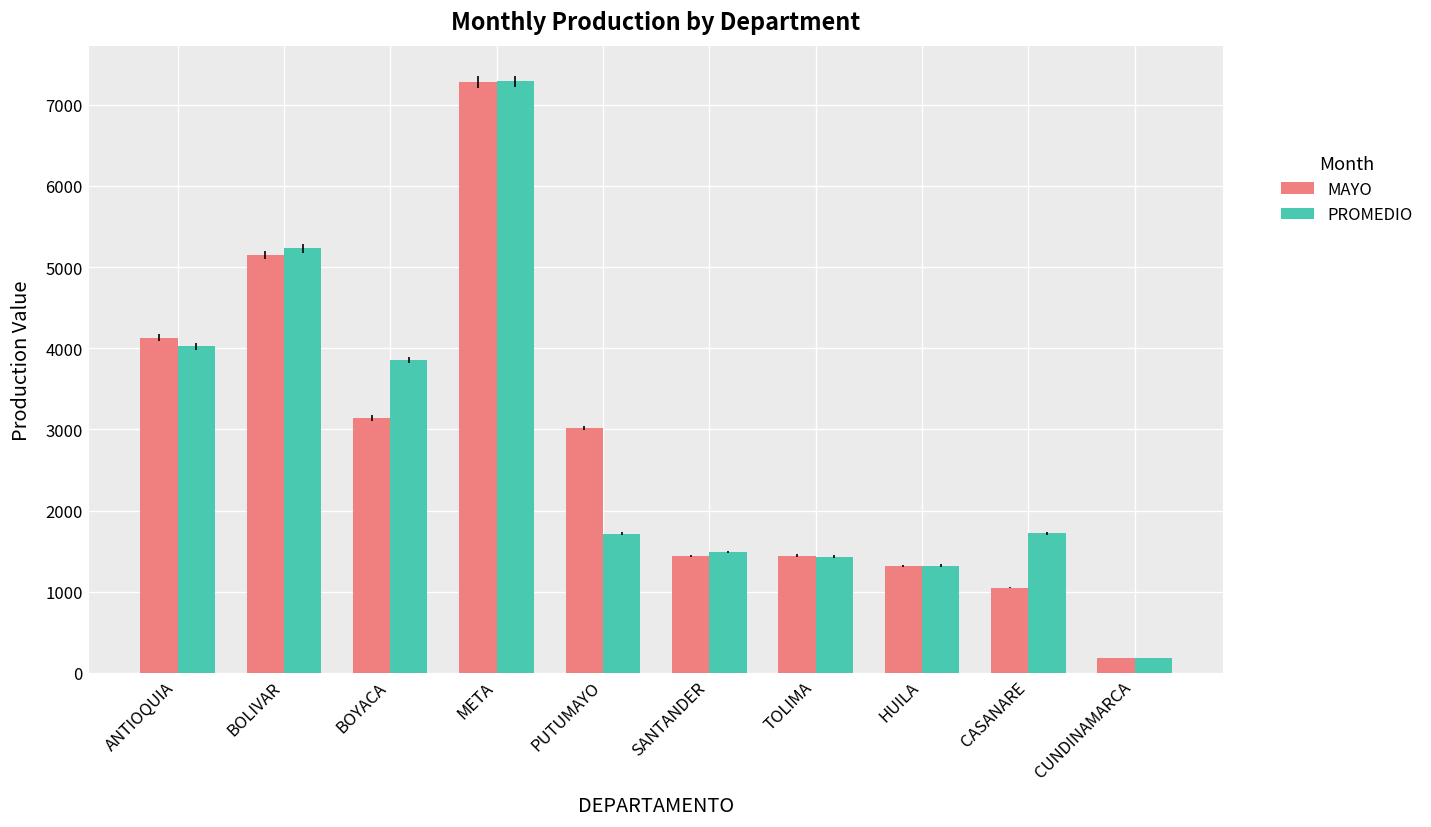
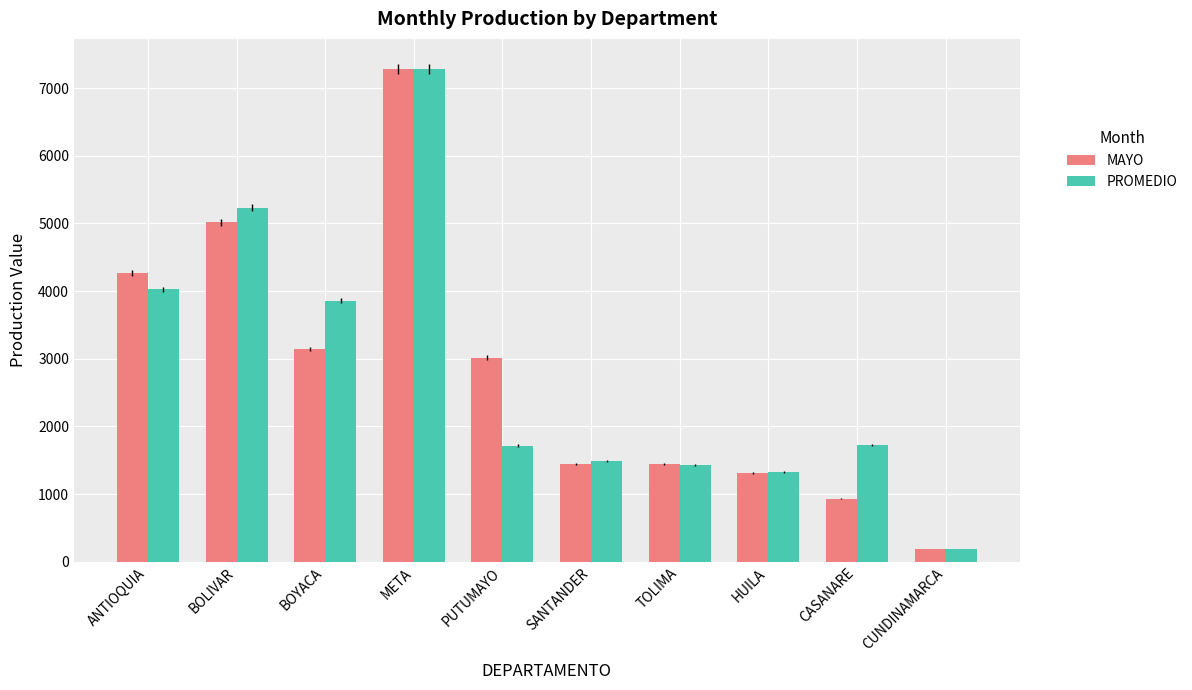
  {
    "MAYO": {
-     "ANTIOQUIA": 4100,
-     "BOLIVAR": 5100,
+     "ANTIOQUIA": 4300,
+     "BOLIVAR": 5000,
      "BOYACA": 3100,
      "META": 7300,
      "PUTUMAYO": 3000,
      "SANTANDER": 1400,
      "TOLIMA": 1400,
      "HUILA": 1300,
-     "CASANARE": 1100,
+     "CASANARE": 900,
      "CUNDINAMARCA": 200
    },
    "PROMEDIO": {
      "ANTIOQUIA": 4000,
      "BOLIVAR": 5200,
      "BOYACA": 3900,
      "META": 7300,
      "PUTUMAYO": 1700,
      "SANTANDER": 1500,
      "TOLIMA": 1400,
      "HUILA": 1300,
      "CASANARE": 1700,
      "CUNDINAMARCA": 200
    }
  }
